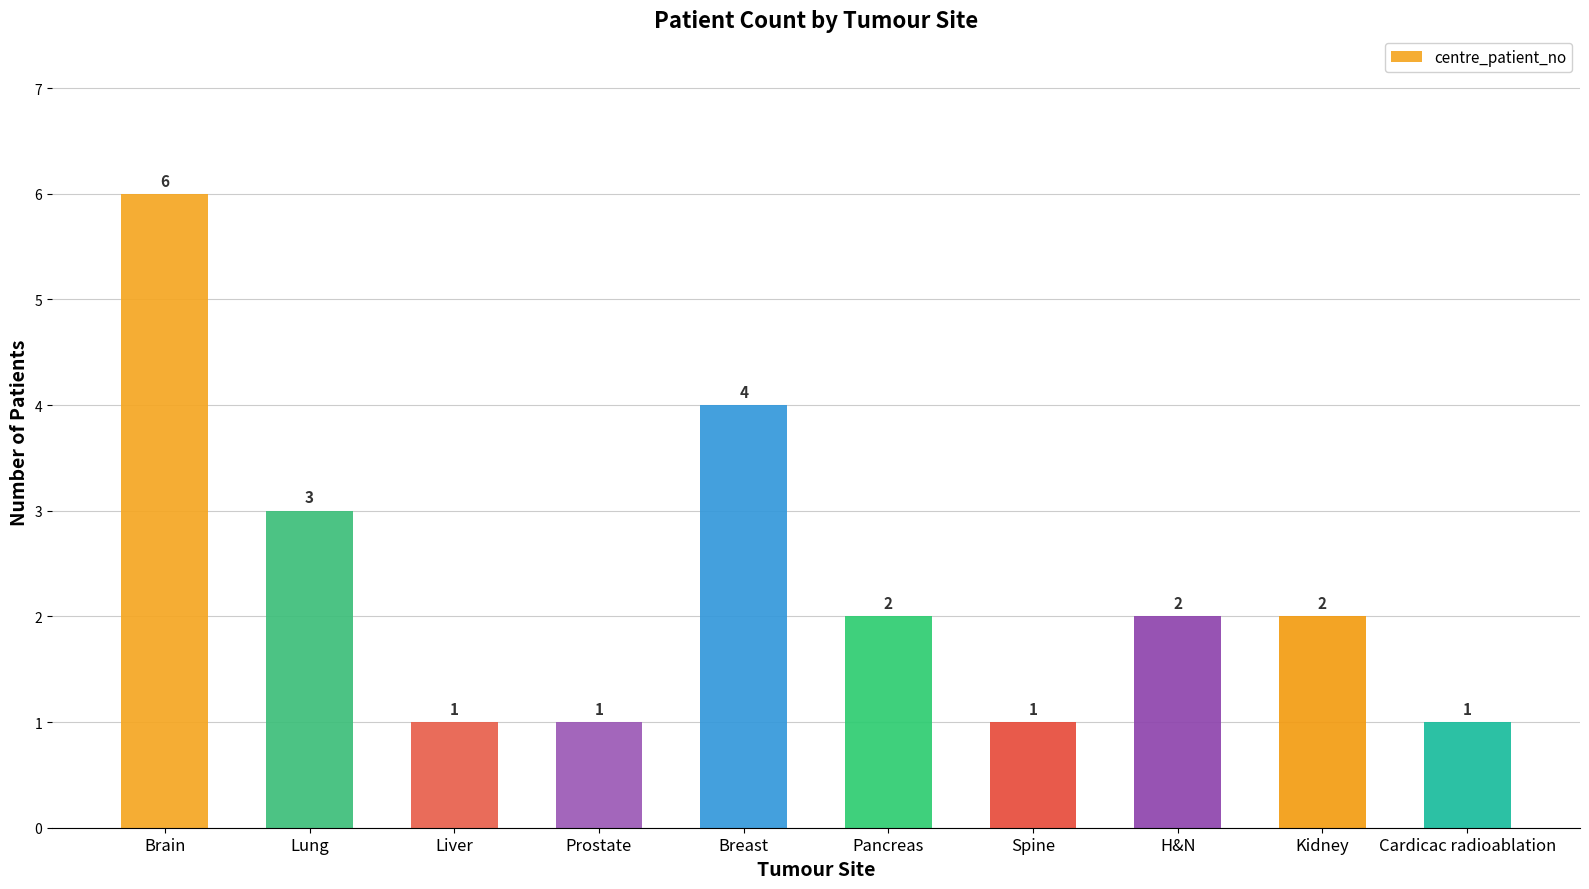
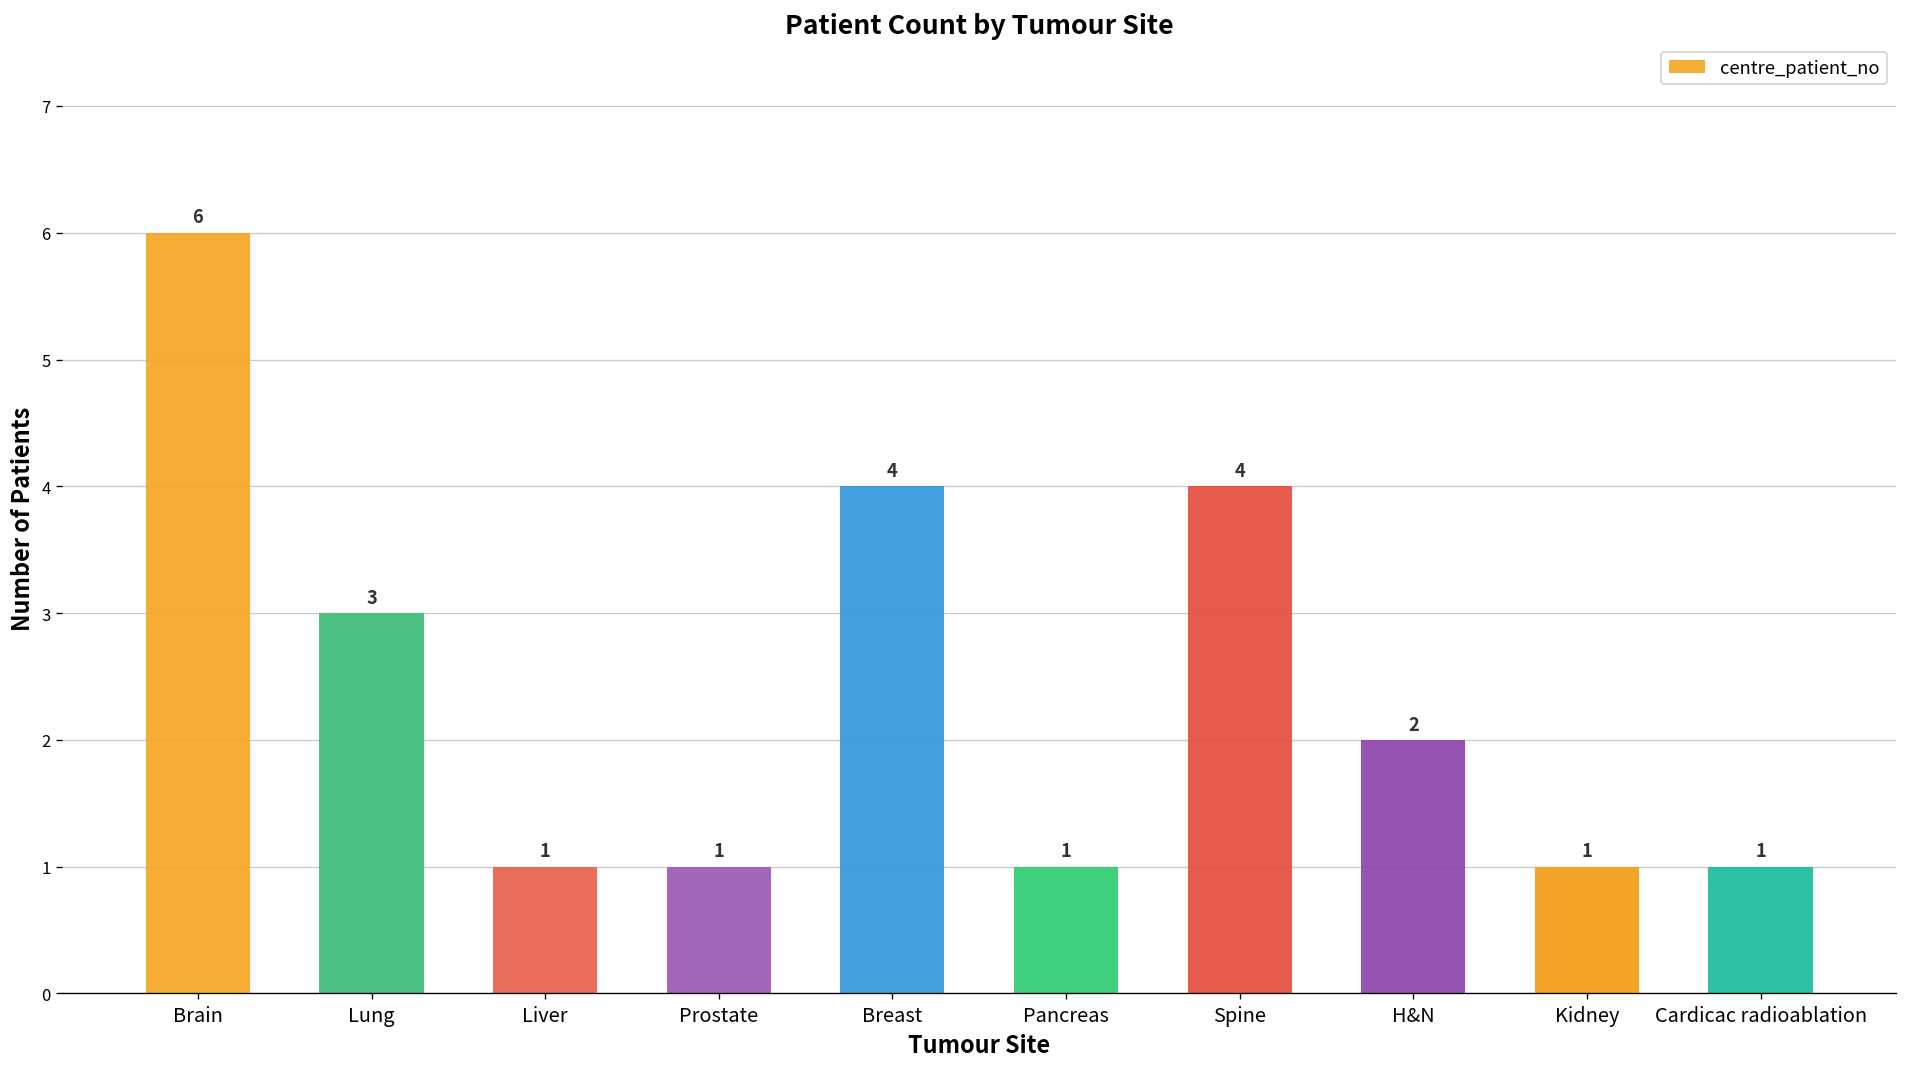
  {
    "Brain": 6,
    "Lung": 3,
    "Liver": 1,
    "Prostate": 1,
    "Breast": 4,
-   "Pancreas": 2,
-   "Spine": 1,
+   "Pancreas": 1,
+   "Spine": 4,
    "H&N": 2,
-   "Kidney": 2,
+   "Kidney": 1,
    "Cardicac radioablation": 1
  }
